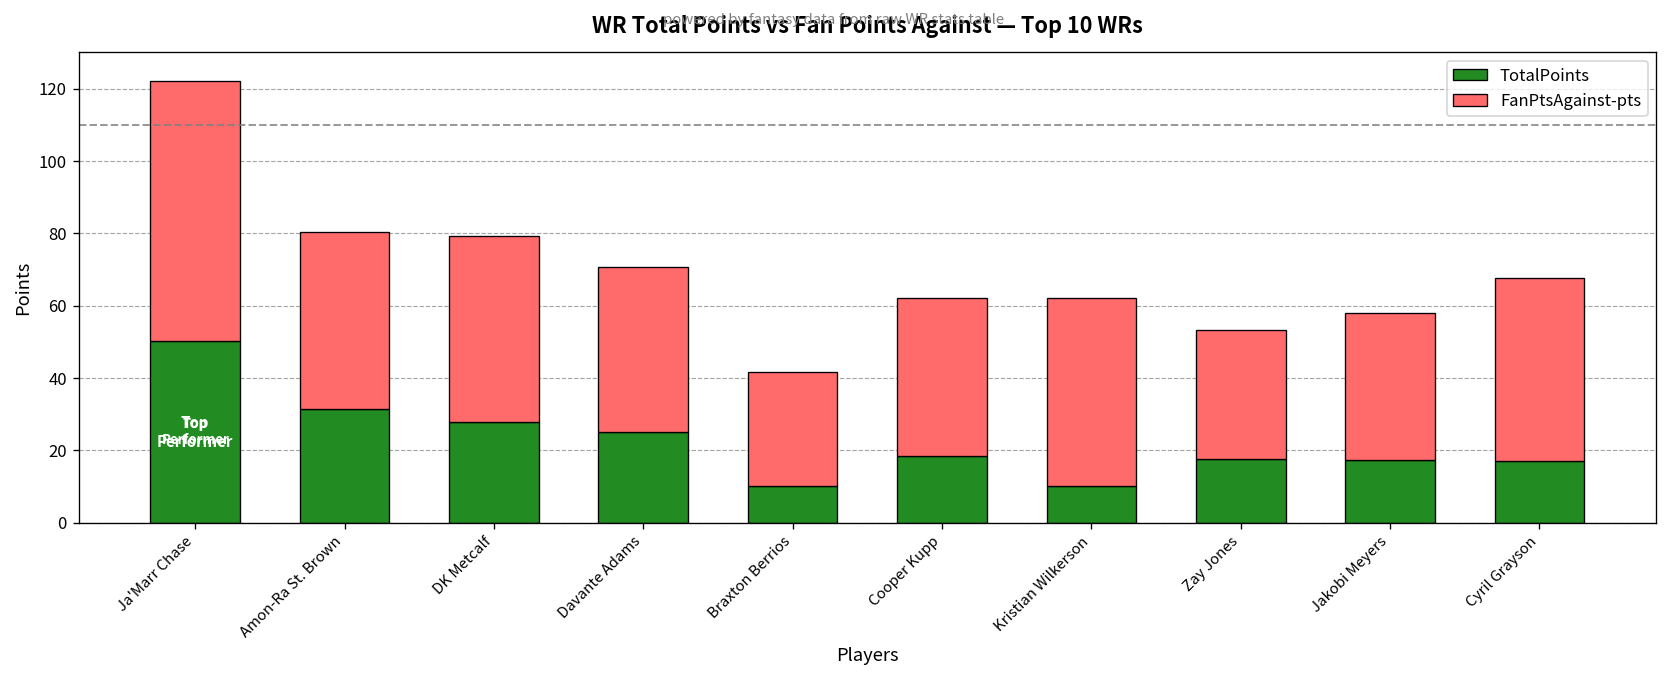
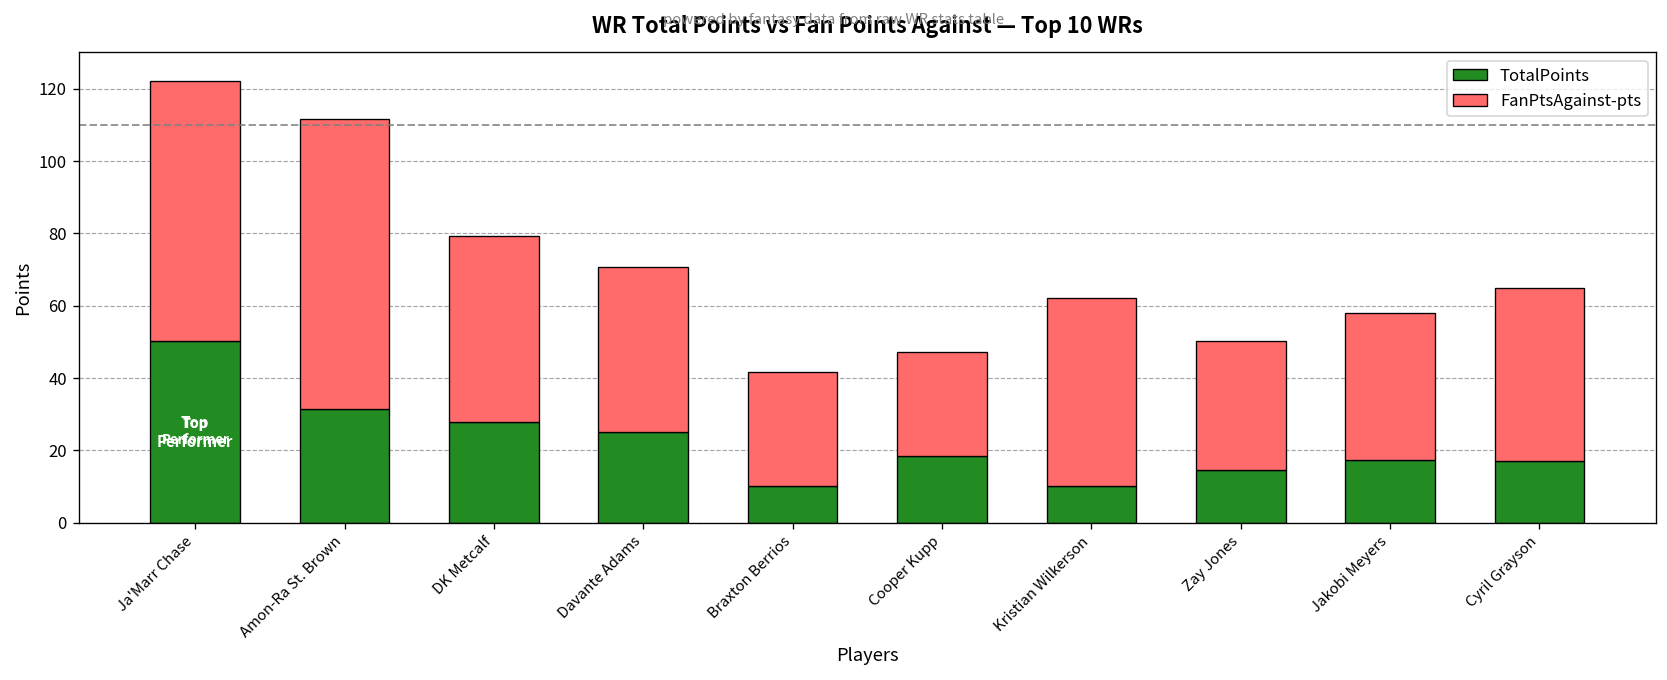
  {
    "TotalPoints": {
      "Ja'Marr Chase": 50,
      "Amon-Ra St. Brown": 31,
      "DK Metcalf": 28,
      "Davante Adams": 25,
      "Braxton Berrios": 10,
      "Cooper Kupp": 19,
      "Kristian Wilkerson": 10,
-     "Zay Jones": 18,
+     "Zay Jones": 15,
      "Jakobi Meyers": 17,
      "Cyril Grayson": 17
    },
    "FanPtsAgainst-pts": {
      "Ja'Marr Chase": 72,
-     "Amon-Ra St. Brown": 49,
+     "Amon-Ra St. Brown": 80,
      "DK Metcalf": 51,
      "Davante Adams": 46,
      "Braxton Berrios": 31,
-     "Cooper Kupp": 44,
+     "Cooper Kupp": 29,
      "Kristian Wilkerson": 52,
      "Zay Jones": 36,
      "Jakobi Meyers": 41,
-     "Cyril Grayson": 51
+     "Cyril Grayson": 48
    }
  }
